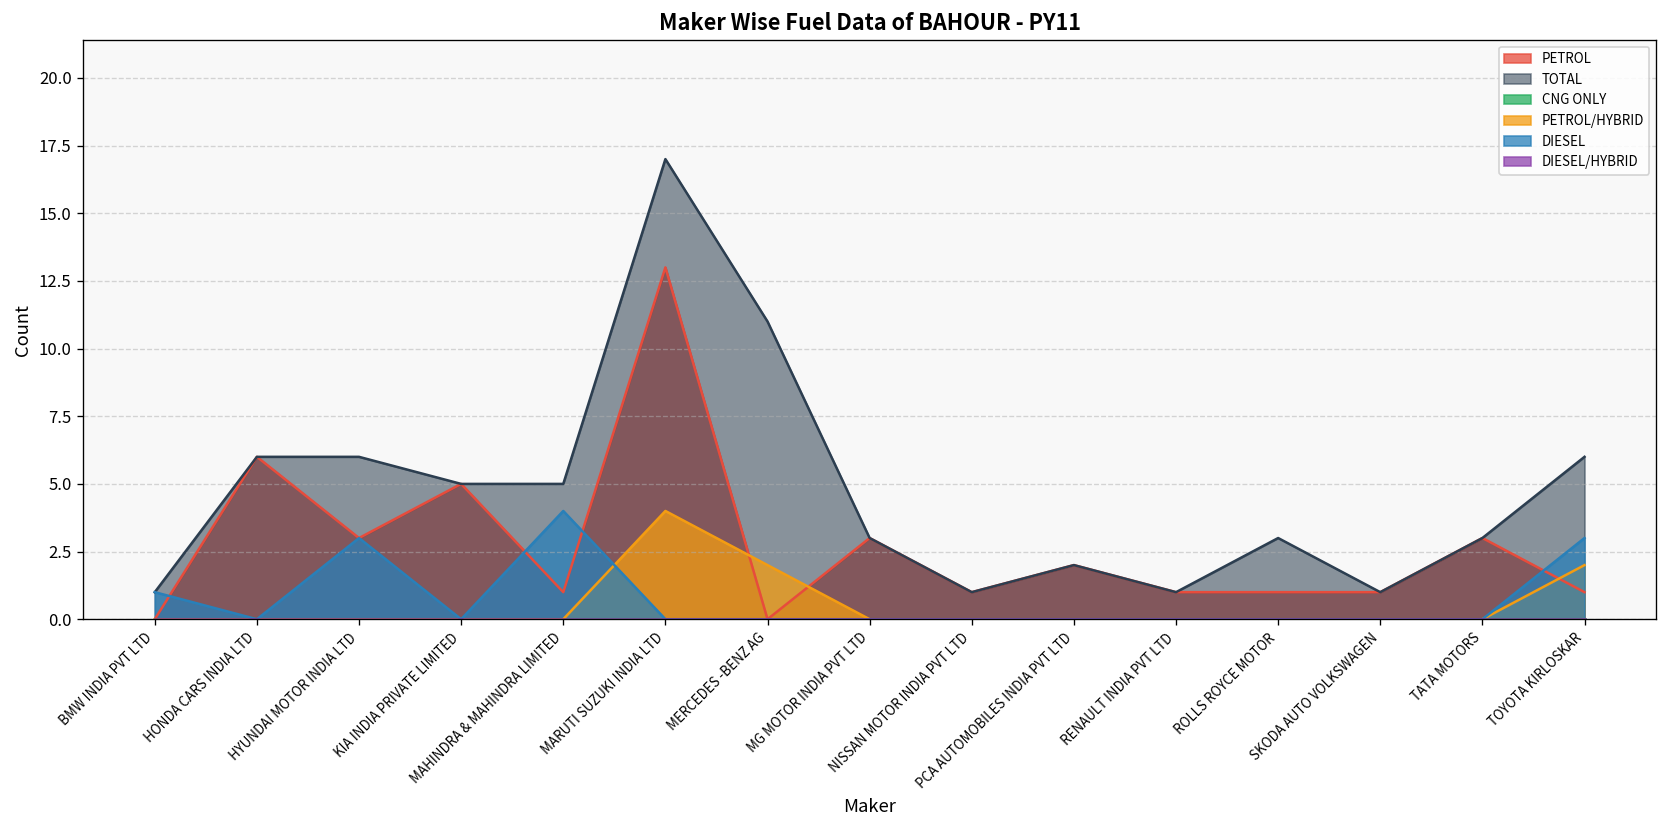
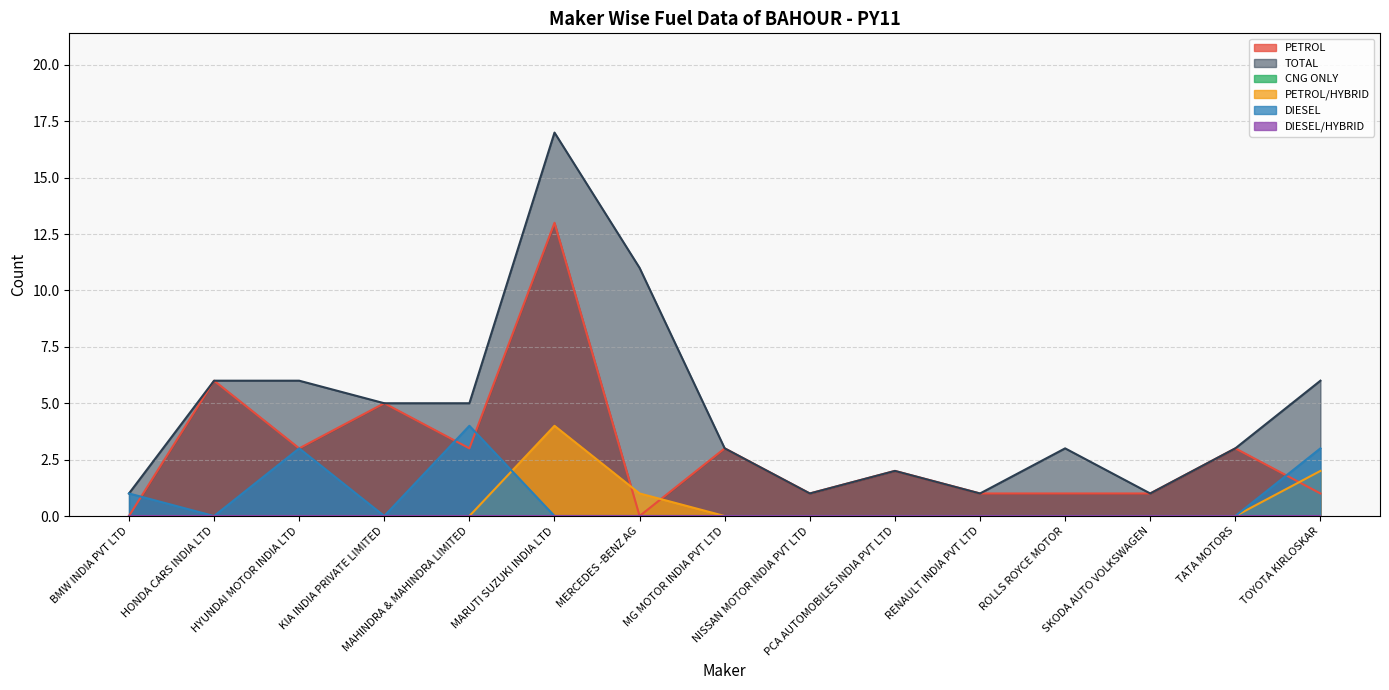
  {
    "PETROL": {
-     "MAHINDRA & MAHINDRA LIMITED": 1,
+     "MAHINDRA & MAHINDRA LIMITED": 3,
      "MARUTI SUZUKI INDIA LTD": 13,
      "ROLLS ROYCE MOTOR": 1,
      "TOYOTA KIRLOSKAR": 1
    },
    "TOTAL": {
      "HYUNDAI MOTOR INDIA LTD": 6,
      "MAHINDRA & MAHINDRA LIMITED": 5,
      "MARUTI SUZUKI INDIA LTD": 17,
      "MERCEDES -BENZ AG": 11,
      "ROLLS ROYCE MOTOR": 3,
      "TOYOTA KIRLOSKAR": 6
    },
    "DIESEL/HYBRID": {
      "TOYOTA KIRLOSKAR": 0
    },
    "PETROL/HYBRID": {
      "MARUTI SUZUKI INDIA LTD": 4,
-     "MERCEDES -BENZ AG": 2,
+     "MERCEDES -BENZ AG": 1,
      "TOYOTA KIRLOSKAR": 2
    },
    "DIESEL": {
      "MAHINDRA & MAHINDRA LIMITED": 4,
      "TOYOTA KIRLOSKAR": 3
    }
  }
